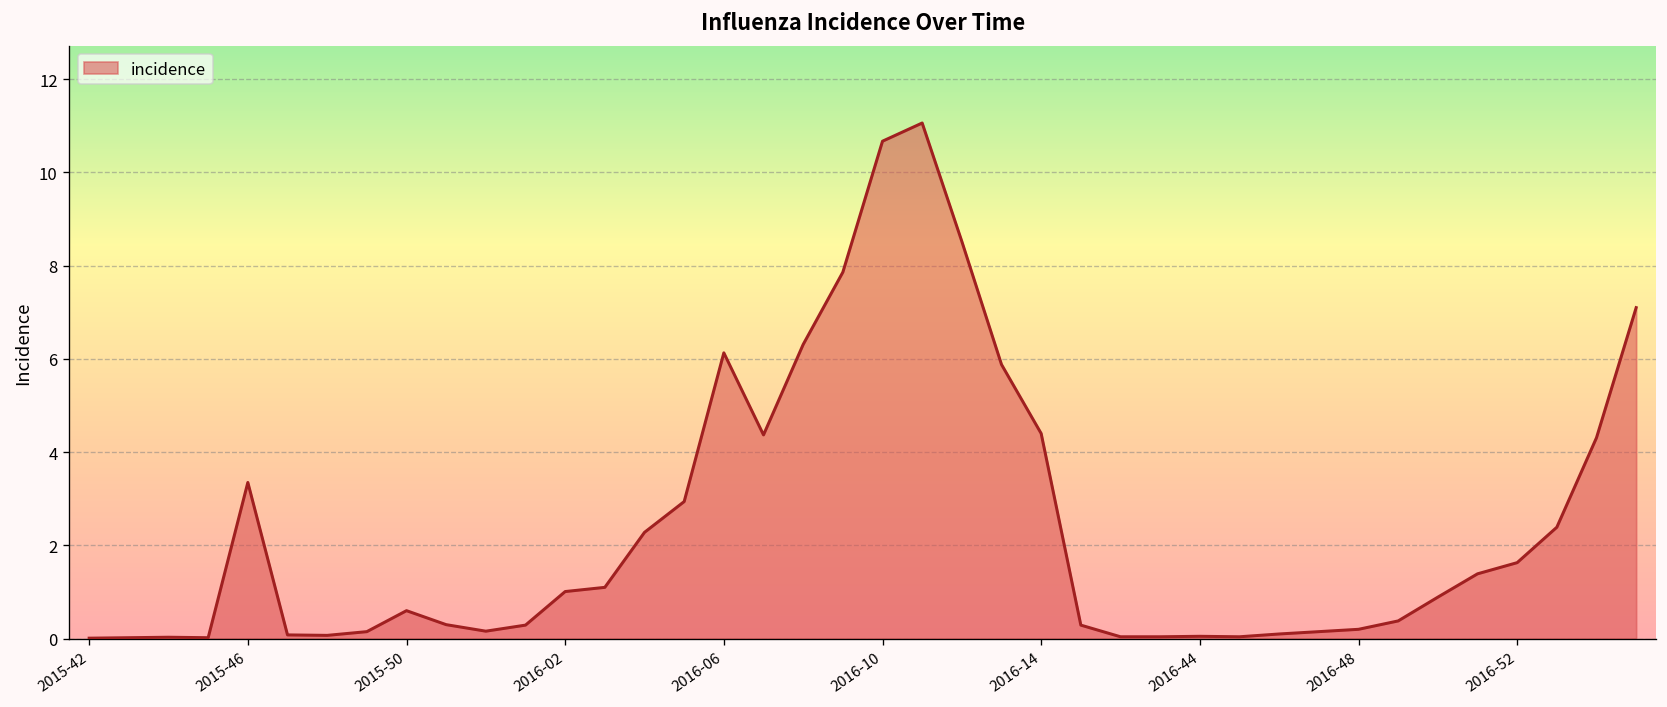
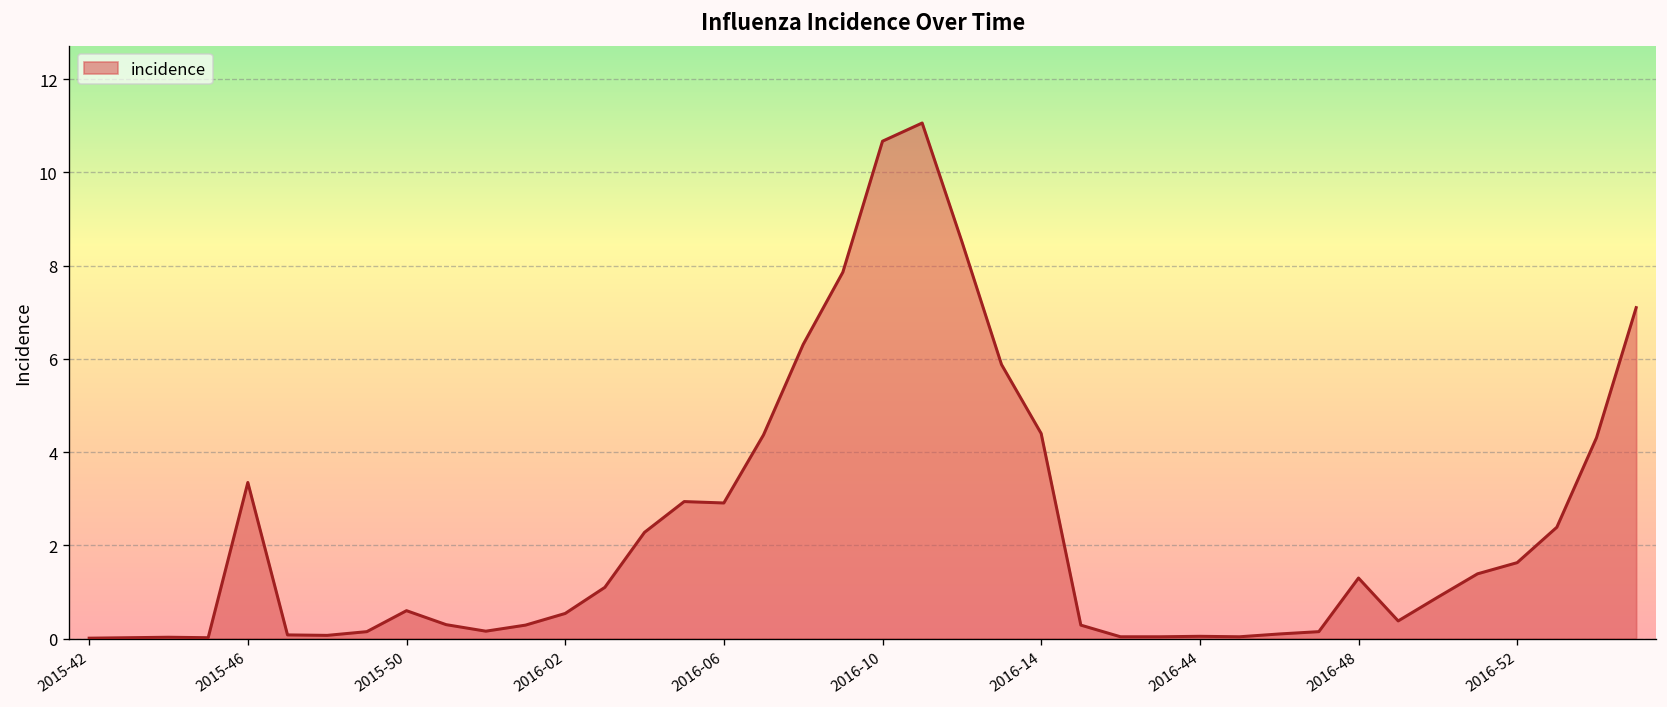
  {
    "2015-42": 0.0,
    "2015-46": 3.4,
    "2015-50": 0.6,
-   "2016-02": 1.0,
-   "2016-06": 6.1,
+   "2016-02": 0.5,
+   "2016-06": 2.9,
    "2016-10": 10.7,
    "2016-14": 4.4,
    "2016-44": 0.1,
-   "2016-48": 0.2,
+   "2016-48": 1.3,
    "2016-52": 1.6
  }
